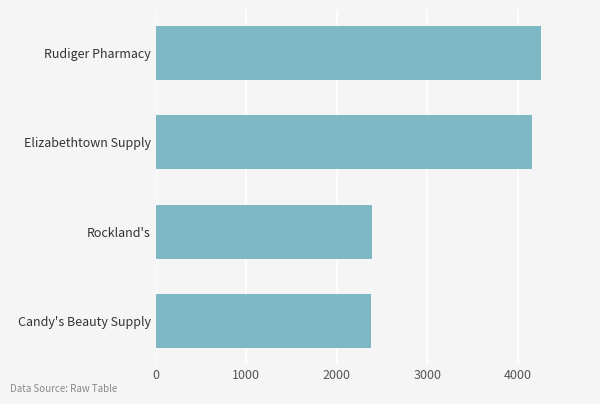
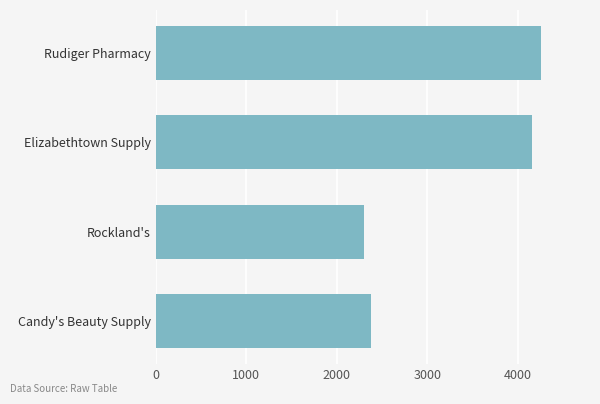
  {
    "Rudiger Pharmacy": 4300,
    "Elizabethtown Supply": 4200,
-   "Rockland's": 2400,
+   "Rockland's": 2300,
    "Candy's Beauty Supply": 2400
  }
